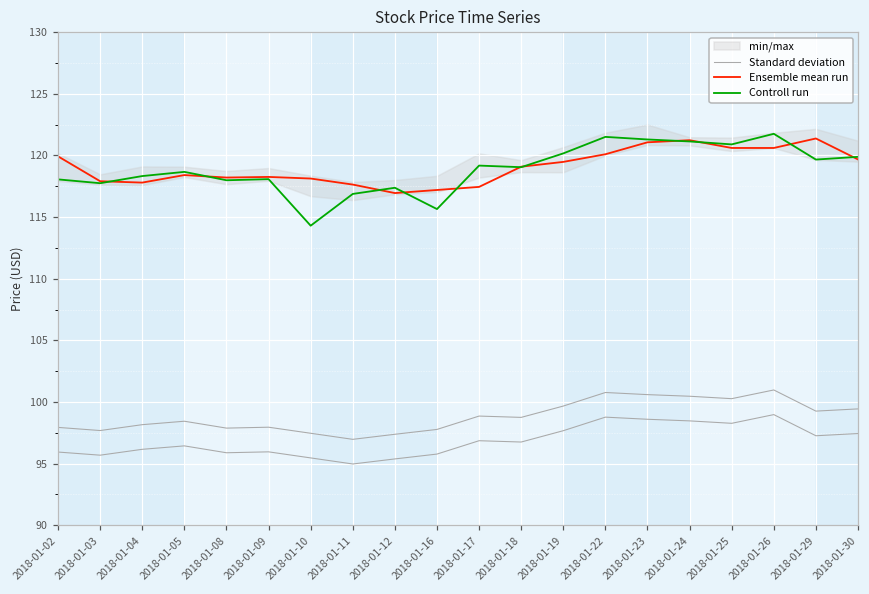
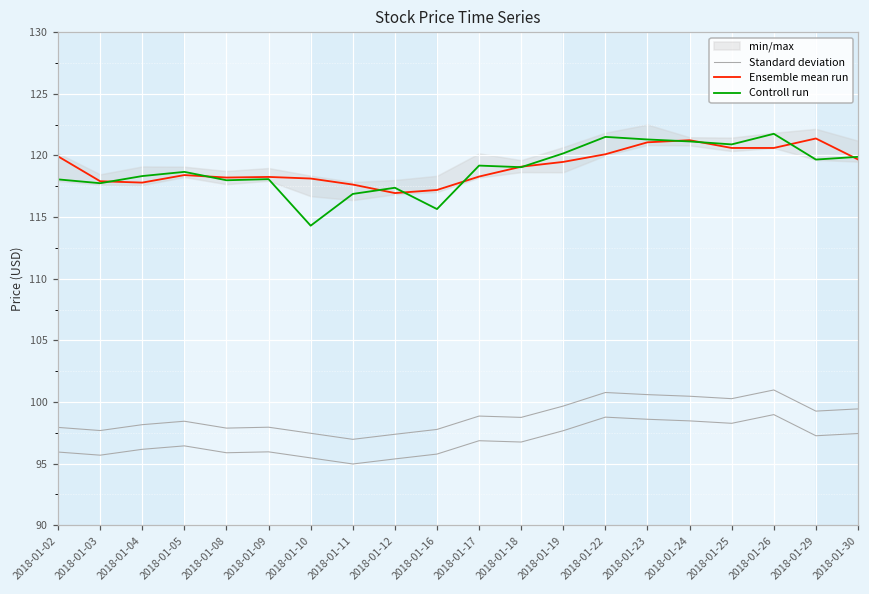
  {
    "Ensemble mean run": {
      "2018-01-02": 119.9,
      "2018-01-04": 117.8,
      "2018-01-05": 118.4,
      "2018-01-10": 118.1,
      "2018-01-12": 116.9,
      "2018-01-16": 117.2,
-     "2018-01-17": 117.5,
+     "2018-01-17": 118.3,
      "2018-01-19": 119.5,
      "2018-01-22": 120.1,
      "2018-01-23": 121.1,
      "2018-01-25": 120.6,
      "2018-01-26": 120.6,
      "2018-01-29": 121.4
    },
    "Controll run": {
      "2018-01-02": 118.1,
      "2018-01-04": 118.3,
      "2018-01-05": 118.7,
      "2018-01-10": 114.3,
      "2018-01-11": 116.9,
      "2018-01-12": 117.4,
      "2018-01-16": 115.7,
      "2018-01-17": 119.2,
      "2018-01-19": 120.2,
      "2018-01-22": 121.5,
      "2018-01-23": 121.3,
      "2018-01-25": 120.9,
      "2018-01-29": 119.7
    }
  }
